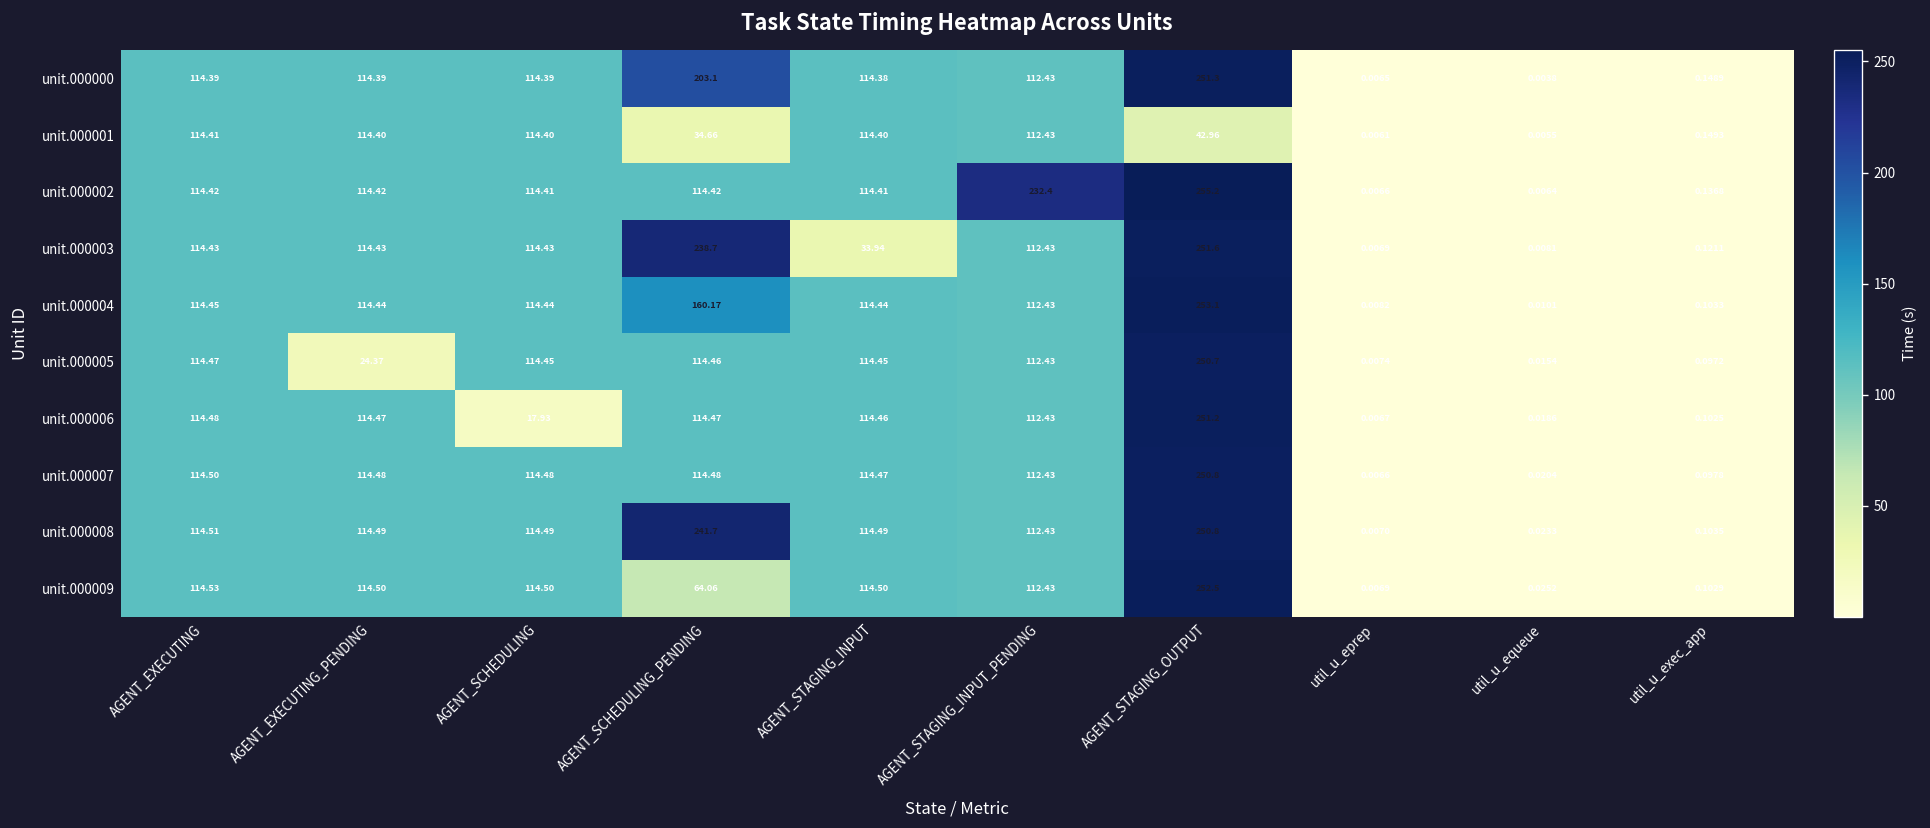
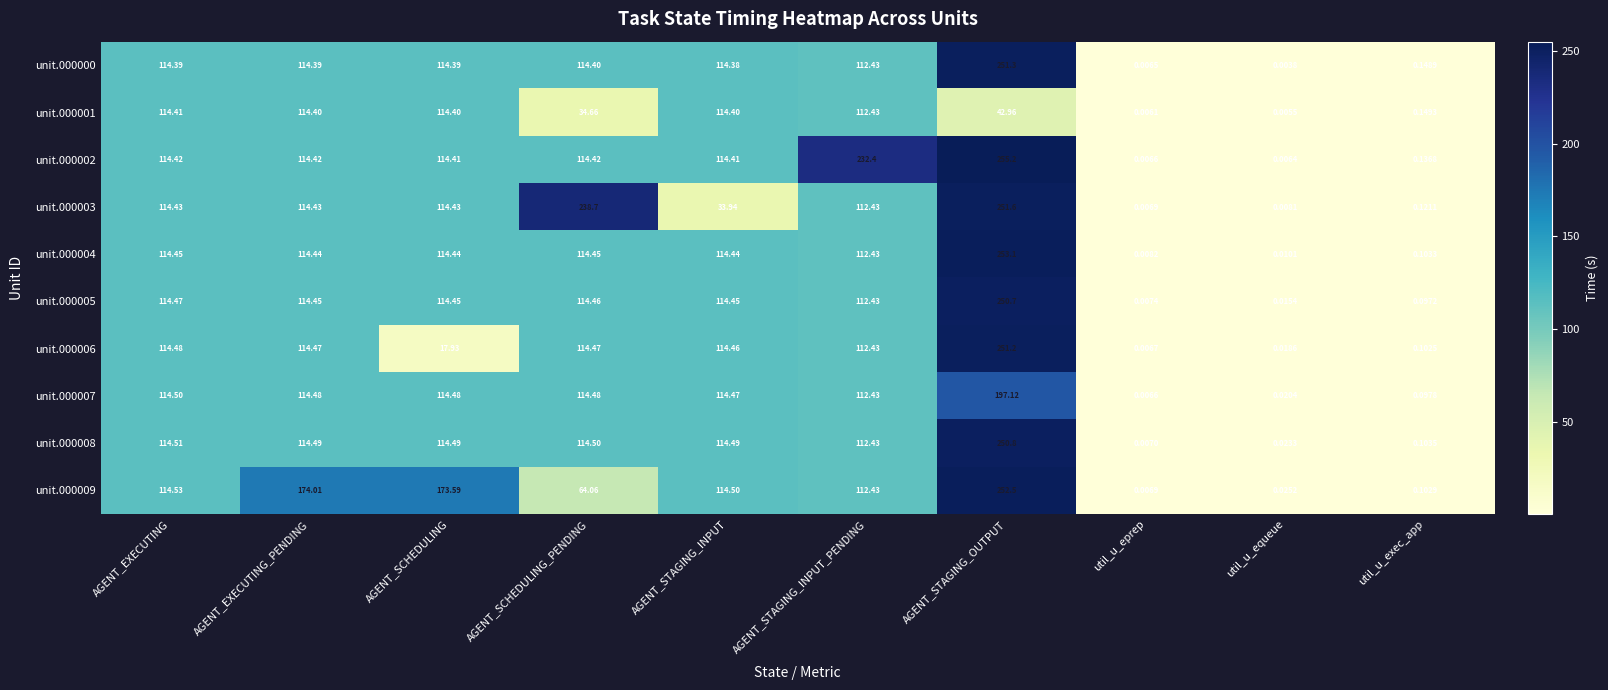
  {
    "unit.000000": {
      "AGENT_EXECUTING": 114.39,
      "AGENT_EXECUTING_PENDING": 114.39,
      "AGENT_SCHEDULING": 114.39,
-     "AGENT_SCHEDULING_PENDING": 203.1,
+     "AGENT_SCHEDULING_PENDING": 114.40,
      "AGENT_STAGING_INPUT": 114.38,
      "AGENT_STAGING_INPUT_PENDING": 112.43
    },
    "unit.000001": {
      "AGENT_EXECUTING": 114.41,
      "AGENT_EXECUTING_PENDING": 114.40,
      "AGENT_SCHEDULING": 114.40,
      "AGENT_SCHEDULING_PENDING": 34.66,
      "AGENT_STAGING_INPUT": 114.40,
      "AGENT_STAGING_INPUT_PENDING": 112.43,
      "AGENT_STAGING_OUTPUT": 42.96
    },
    "unit.000002": {
      "AGENT_EXECUTING": 114.42,
      "AGENT_EXECUTING_PENDING": 114.42,
      "AGENT_SCHEDULING": 114.41,
      "AGENT_SCHEDULING_PENDING": 114.42,
      "AGENT_STAGING_INPUT": 114.41,
      "AGENT_STAGING_INPUT_PENDING": 232.4
    },
    "unit.000003": {
      "AGENT_EXECUTING": 114.43,
      "AGENT_EXECUTING_PENDING": 114.43,
      "AGENT_SCHEDULING": 114.43,
      "AGENT_SCHEDULING_PENDING": 238.7,
      "AGENT_STAGING_INPUT": 33.94,
      "AGENT_STAGING_INPUT_PENDING": 112.43
    },
    "unit.000004": {
      "AGENT_EXECUTING": 114.45,
      "AGENT_EXECUTING_PENDING": 114.44,
      "AGENT_SCHEDULING": 114.44,
-     "AGENT_SCHEDULING_PENDING": 160.17,
+     "AGENT_SCHEDULING_PENDING": 114.45,
      "AGENT_STAGING_INPUT": 114.44,
      "AGENT_STAGING_INPUT_PENDING": 112.43
    },
    "unit.000005": {
      "AGENT_EXECUTING": 114.47,
-     "AGENT_EXECUTING_PENDING": 24.37,
+     "AGENT_EXECUTING_PENDING": 114.45,
      "AGENT_SCHEDULING": 114.45,
      "AGENT_SCHEDULING_PENDING": 114.46,
      "AGENT_STAGING_INPUT": 114.45,
      "AGENT_STAGING_INPUT_PENDING": 112.43,
      "AGENT_STAGING_OUTPUT": 250.7
    },
    "unit.000006": {
      "AGENT_EXECUTING": 114.48,
      "AGENT_EXECUTING_PENDING": 114.47,
      "AGENT_SCHEDULING": 17.93,
      "AGENT_SCHEDULING_PENDING": 114.47,
      "AGENT_STAGING_INPUT": 114.46,
      "AGENT_STAGING_INPUT_PENDING": 112.43
    },
    "unit.000007": {
      "AGENT_EXECUTING": 114.50,
      "AGENT_EXECUTING_PENDING": 114.48,
      "AGENT_SCHEDULING": 114.48,
      "AGENT_SCHEDULING_PENDING": 114.48,
      "AGENT_STAGING_INPUT": 114.47,
      "AGENT_STAGING_INPUT_PENDING": 112.43,
-     "AGENT_STAGING_OUTPUT": 250.8
+     "AGENT_STAGING_OUTPUT": 197.12
    },
    "unit.000008": {
      "AGENT_EXECUTING": 114.51,
      "AGENT_EXECUTING_PENDING": 114.49,
      "AGENT_SCHEDULING": 114.49,
-     "AGENT_SCHEDULING_PENDING": 241.7,
+     "AGENT_SCHEDULING_PENDING": 114.50,
      "AGENT_STAGING_INPUT": 114.49,
      "AGENT_STAGING_INPUT_PENDING": 112.43,
      "AGENT_STAGING_OUTPUT": 250.8
    },
    "unit.000009": {
      "AGENT_EXECUTING": 114.53,
-     "AGENT_EXECUTING_PENDING": 114.50,
-     "AGENT_SCHEDULING": 114.50,
+     "AGENT_EXECUTING_PENDING": 174.01,
+     "AGENT_SCHEDULING": 173.59,
      "AGENT_SCHEDULING_PENDING": 64.06,
      "AGENT_STAGING_INPUT": 114.50,
      "AGENT_STAGING_INPUT_PENDING": 112.43
    }
  }
